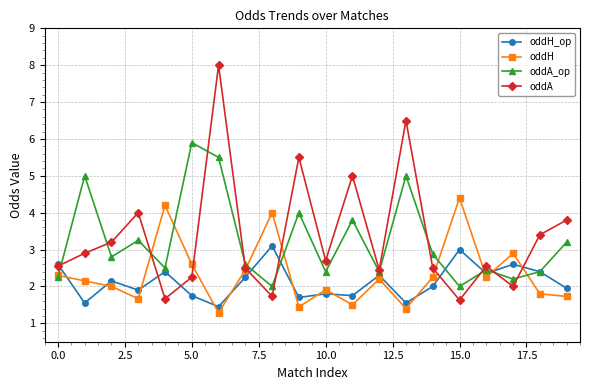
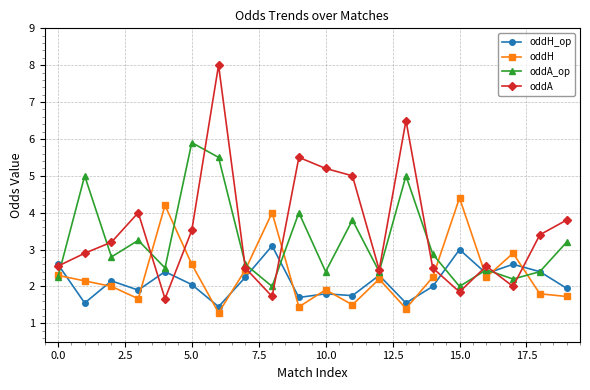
  {
    "oddH_op": {
-     "5.0": 1.8,
+     "5.0": 2.1,
      "10.0": 1.8,
      "15.0": 3.0
    },
    "oddH": {
      "5.0": 2.6,
      "10.0": 1.9,
      "15.0": 4.4
    },
    "oddA_op": {
      "5.0": 5.9,
      "10.0": 2.4,
      "15.0": 2.0
    },
    "oddA": {
-     "5.0": 2.3,
-     "10.0": 2.7,
-     "15.0": 1.6
+     "5.0": 3.5,
+     "10.0": 5.2,
+     "15.0": 1.9
    }
  }
